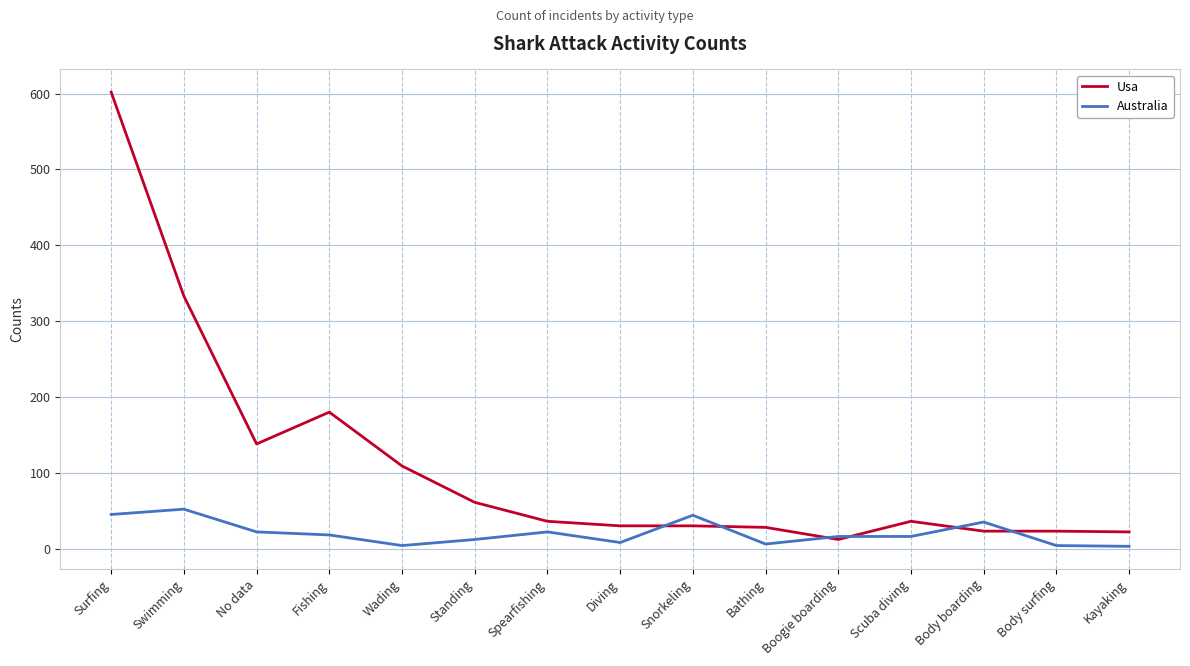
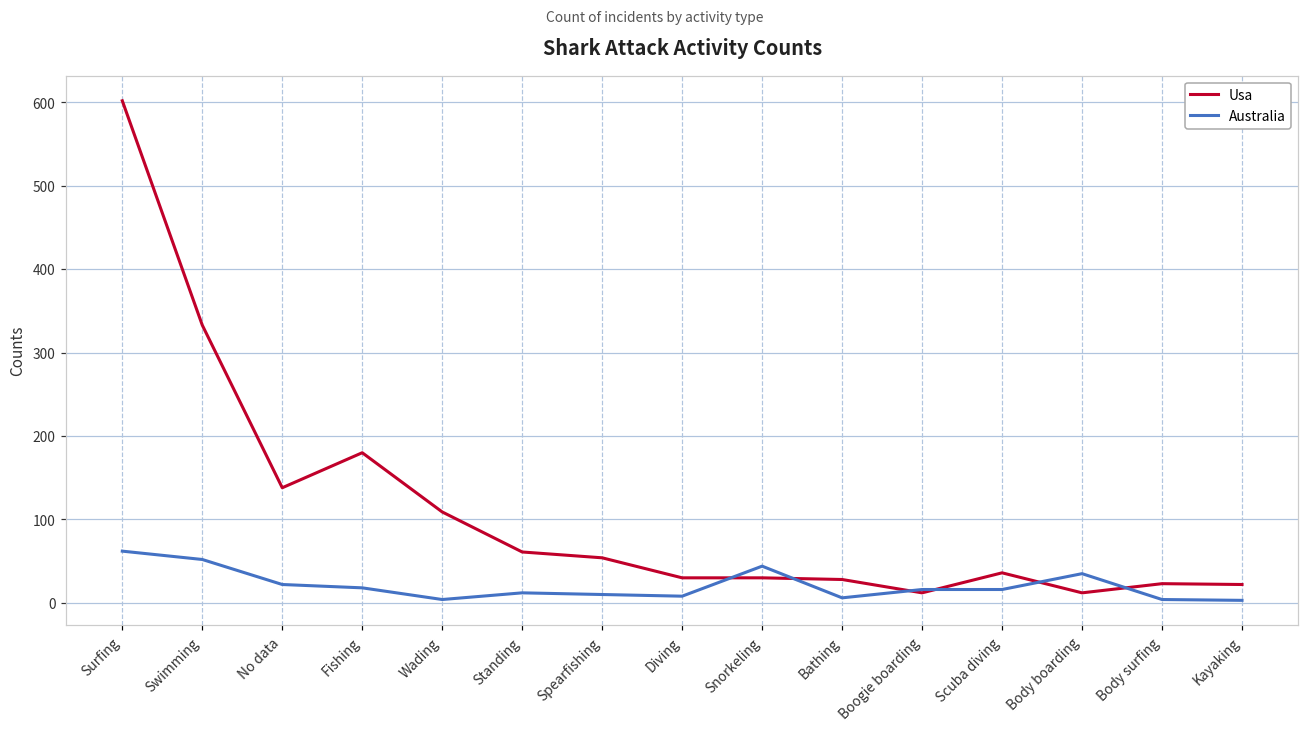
  {
    "Usa": {
      "Surfing": 600,
      "Swimming": 330,
      "No data": 140,
      "Fishing": 180,
      "Wading": 110,
      "Standing": 60,
-     "Spearfishing": 40,
+     "Spearfishing": 50,
      "Diving": 30,
      "Snorkeling": 30,
      "Bathing": 30,
      "Boogie boarding": 10,
      "Scuba diving": 40,
-     "Body boarding": 20,
+     "Body boarding": 10,
      "Body surfing": 20,
      "Kayaking": 20
    },
    "Australia": {
-     "Surfing": 50,
+     "Surfing": 60,
      "Swimming": 50,
      "No data": 20,
      "Fishing": 20,
      "Wading": 0,
      "Standing": 10,
-     "Spearfishing": 20,
+     "Spearfishing": 10,
      "Diving": 10,
      "Snorkeling": 40,
      "Bathing": 10,
      "Boogie boarding": 20,
      "Scuba diving": 20,
      "Body boarding": 40,
      "Body surfing": 0,
      "Kayaking": 0
    }
  }
